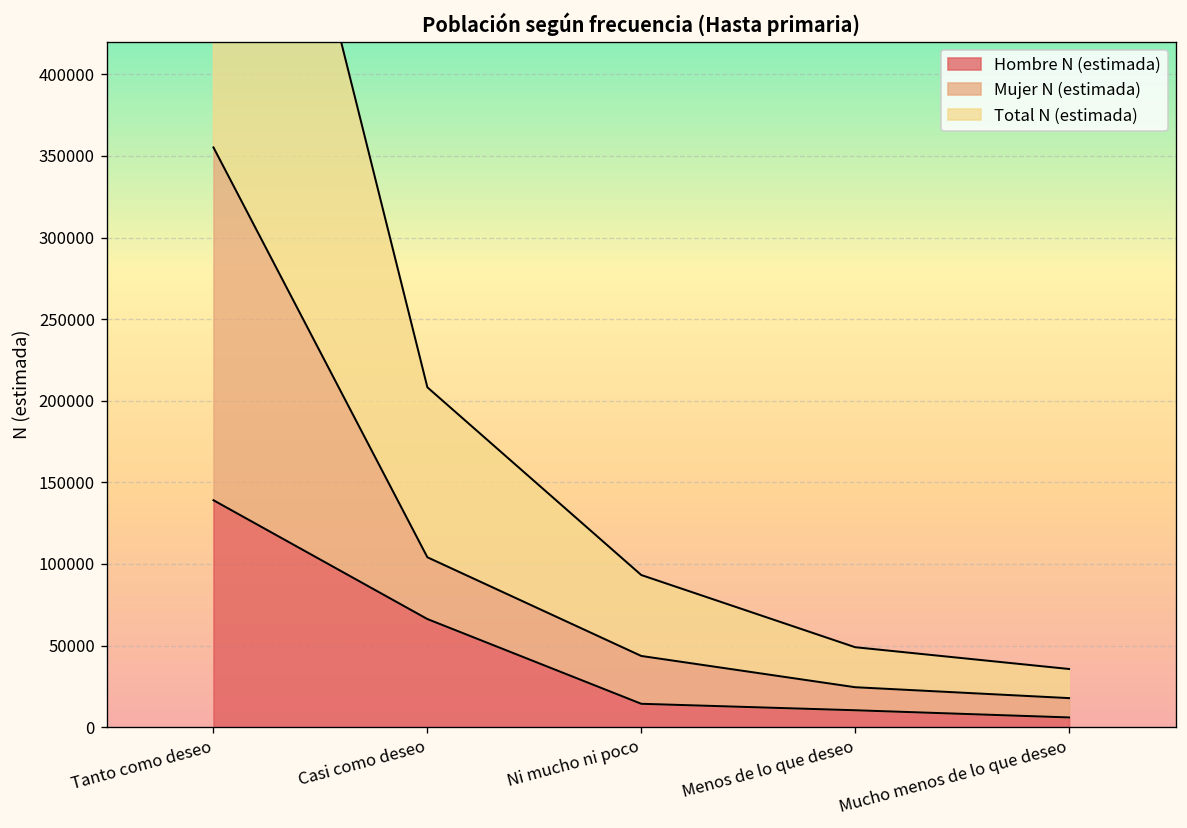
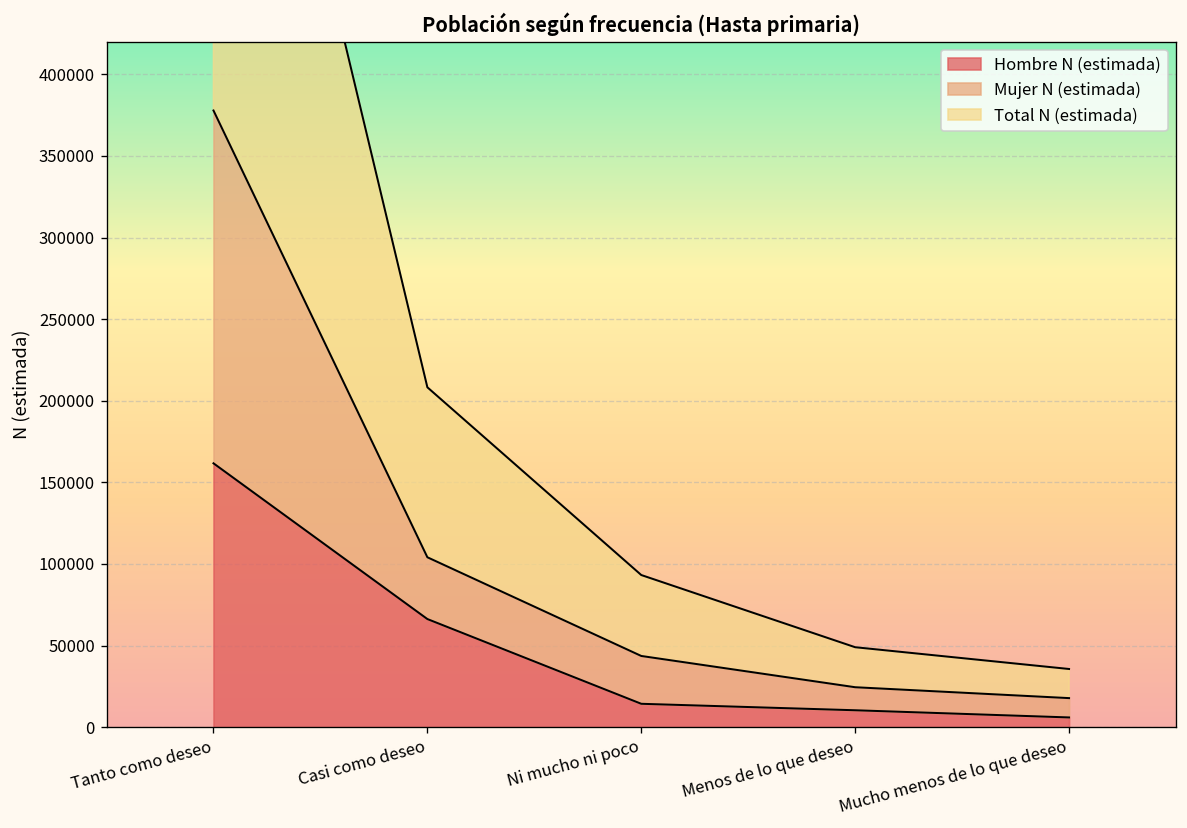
  {
    "Hombre N (estimada)": {
-     "Tanto como deseo": 139000,
+     "Tanto como deseo": 162000,
      "Casi como deseo": 66000,
      "Ni mucho ni poco": 14000,
      "Menos de lo que deseo": 10000,
      "Mucho menos de lo que deseo": 6000
    }
  }
